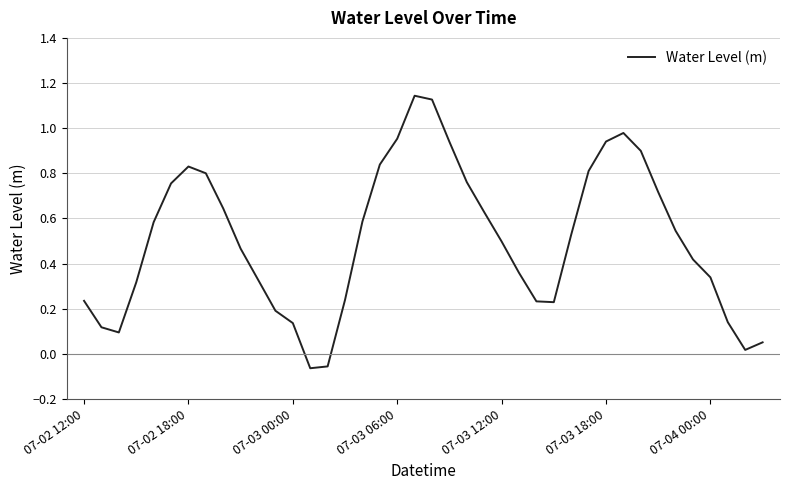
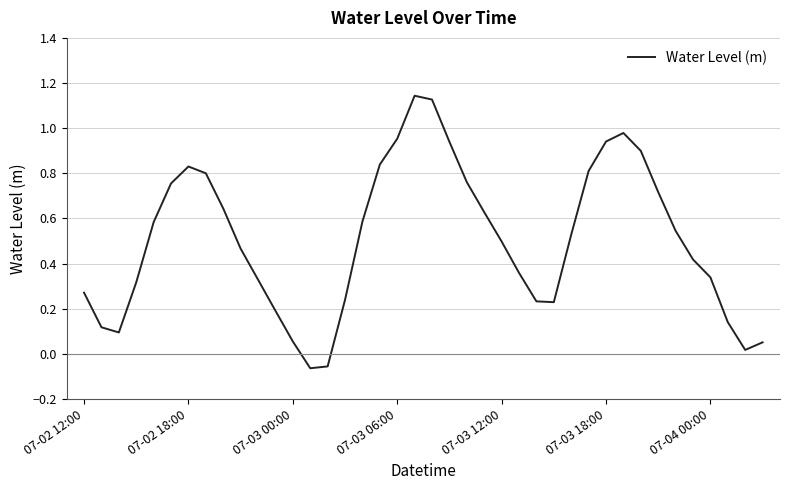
  {
-   "07-02 12:00": 0.23,
+   "07-02 12:00": 0.27,
    "07-02 18:00": 0.83,
-   "07-03 00:00": 0.14,
+   "07-03 00:00": 0.05,
    "07-03 06:00": 0.95,
    "07-03 12:00": 0.50,
    "07-03 18:00": 0.94,
    "07-04 00:00": 0.34
  }
